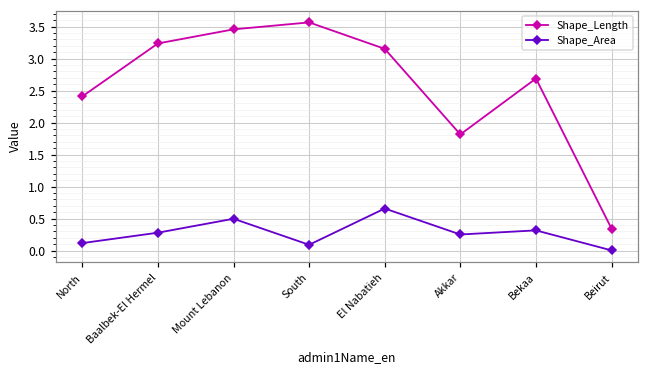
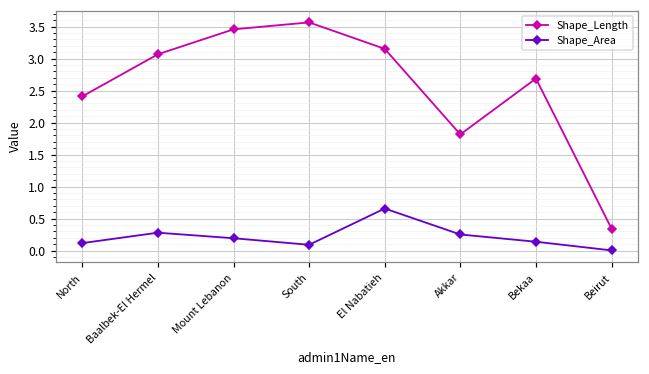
  {
    "Shape_Length": {
      "North": 2.4,
-     "Baalbek-El Hermel": 3.2,
+     "Baalbek-El Hermel": 3.1,
      "Mount Lebanon": 3.5,
      "South": 3.6,
      "El Nabatieh": 3.2,
      "Akkar": 1.8,
      "Bekaa": 2.7,
      "Beirut": 0.3
    },
    "Shape_Area": {
      "North": 0.1,
      "Baalbek-El Hermel": 0.3,
-     "Mount Lebanon": 0.5,
+     "Mount Lebanon": 0.2,
      "South": 0.1,
      "El Nabatieh": 0.7,
      "Akkar": 0.3,
-     "Bekaa": 0.3,
+     "Bekaa": 0.1,
      "Beirut": 0.0
    }
  }
